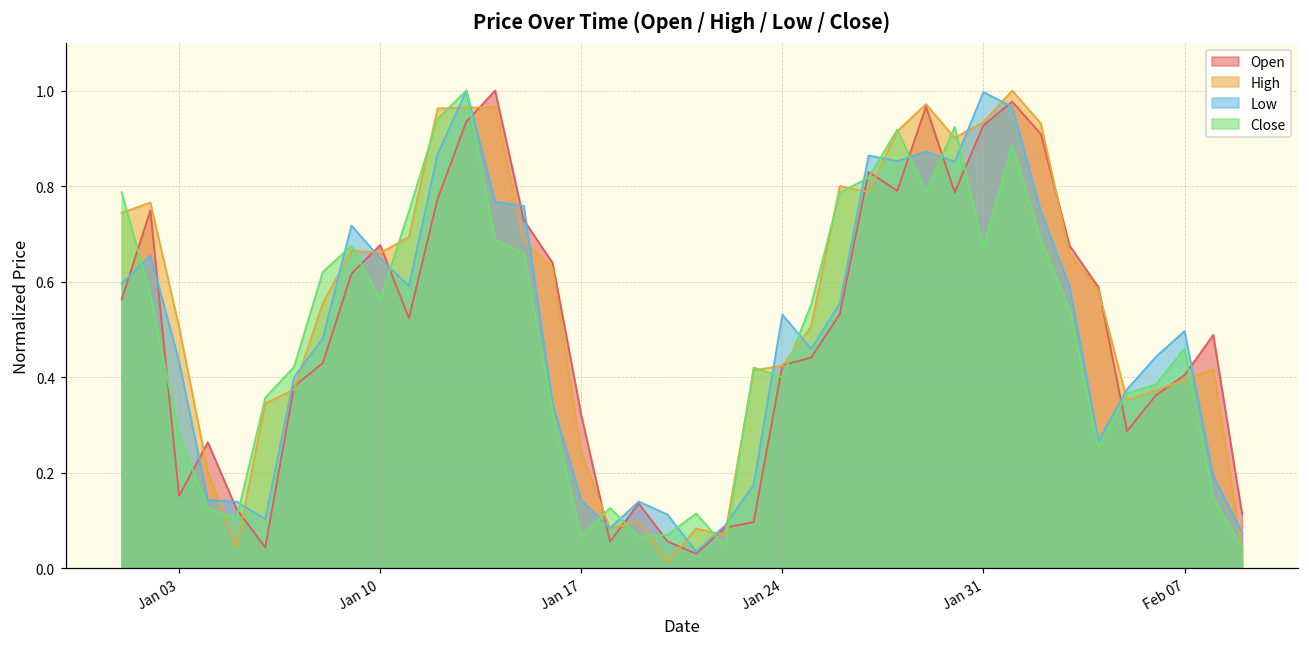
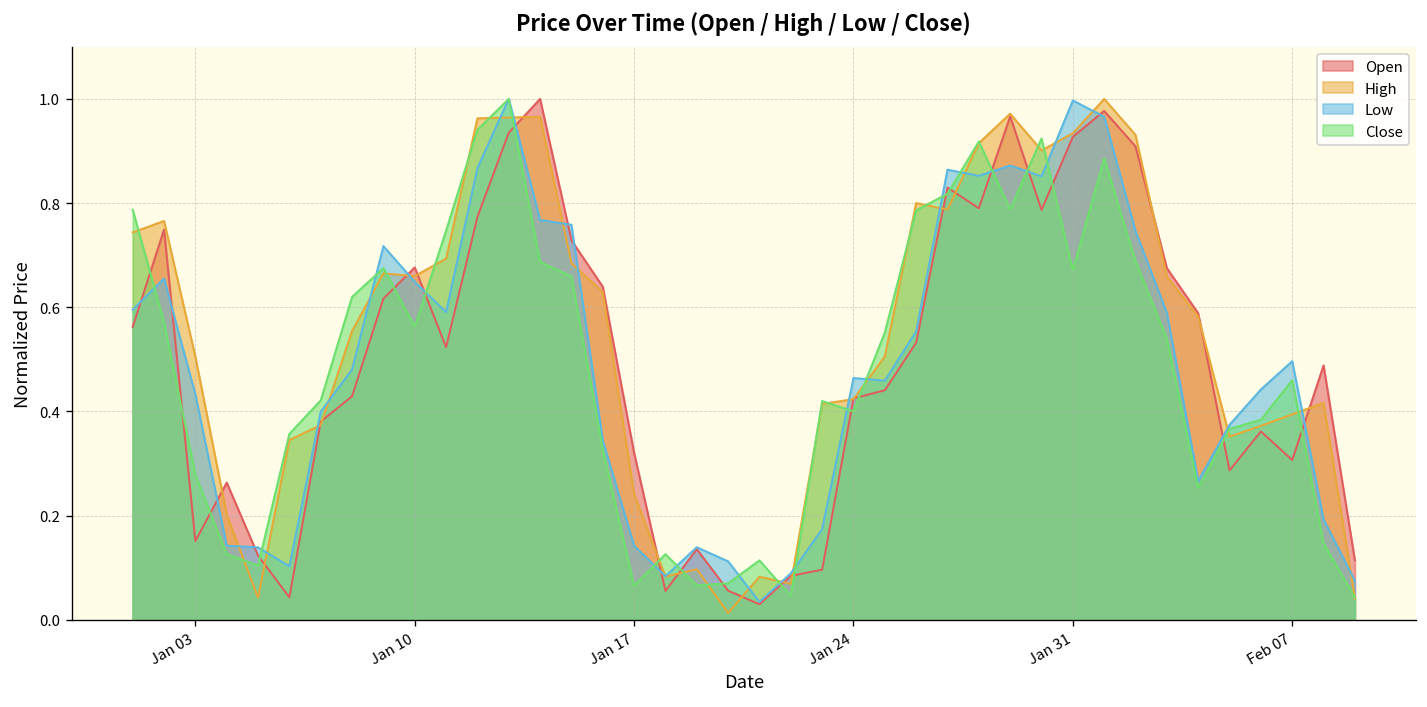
  {
    "Open": {
      "Jan 03": 0.15,
      "Jan 10": 0.68,
      "Jan 17": 0.32,
      "Jan 31": 0.93,
-     "Feb 07": 0.40
+     "Feb 07": 0.31
    },
    "High": {
      "Jan 03": 0.51,
      "Jan 10": 0.66,
      "Jan 17": 0.24,
      "Jan 31": 0.93,
      "Feb 07": 0.39
    },
    "Low": {
      "Jan 03": 0.43,
      "Jan 10": 0.65,
      "Jan 17": 0.14,
-     "Jan 24": 0.53,
+     "Jan 24": 0.46,
      "Jan 31": 1.00,
      "Feb 07": 0.50
    },
    "Close": {
      "Jan 03": 0.28,
      "Jan 10": 0.56,
      "Jan 17": 0.07,
      "Jan 24": 0.40,
      "Jan 31": 0.67,
      "Feb 07": 0.46
    }
  }
